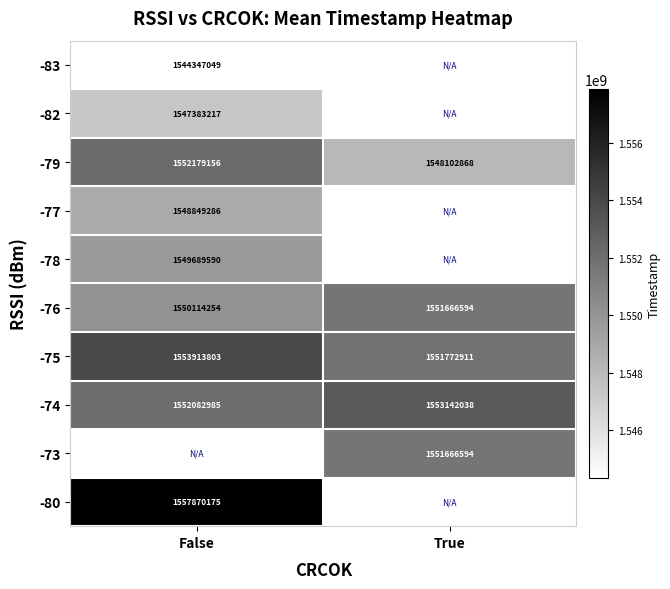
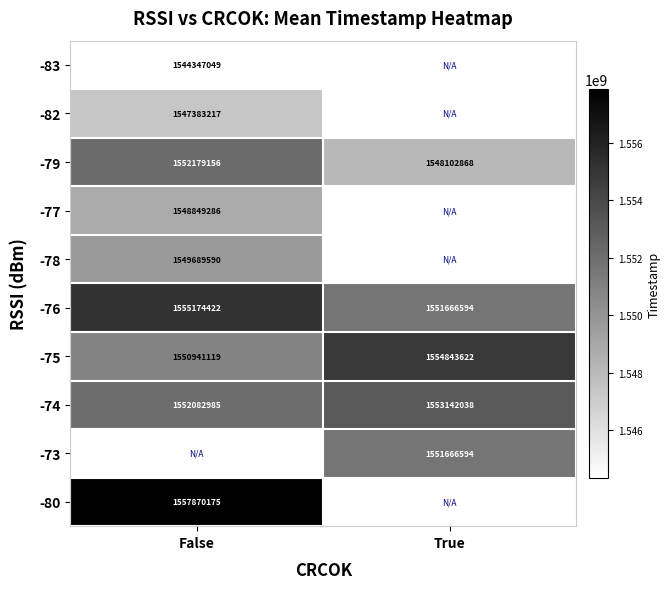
  {
    "-83": {
      "False": 1544347049
    },
    "-82": {
      "False": 1547383217
    },
    "-79": {
      "False": 1552179156,
      "True": 1548102868
    },
    "-77": {
      "False": 1548849286
    },
    "-78": {
      "False": 1549689590
    },
    "-76": {
-     "False": 1550114254,
+     "False": 1555174422,
      "True": 1551666594
    },
    "-75": {
-     "False": 1553913803,
-     "True": 1551772911
+     "False": 1550941119,
+     "True": 1554843622
    },
    "-74": {
      "False": 1552082985,
      "True": 1553142038
    },
    "-73": {
      "True": 1551666594
    },
    "-80": {
      "False": 1557870175
    }
  }
